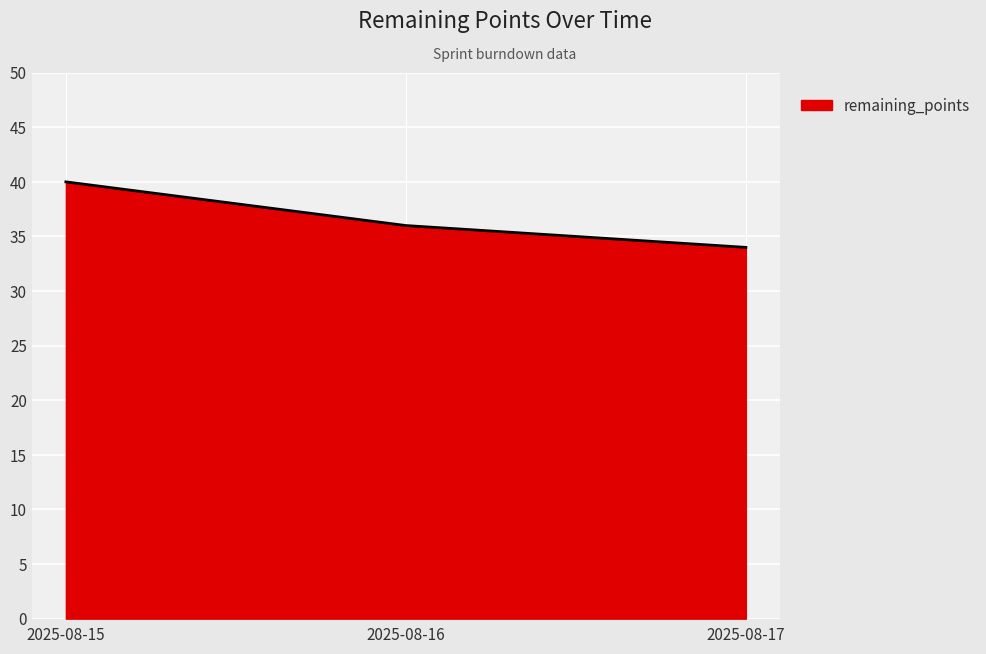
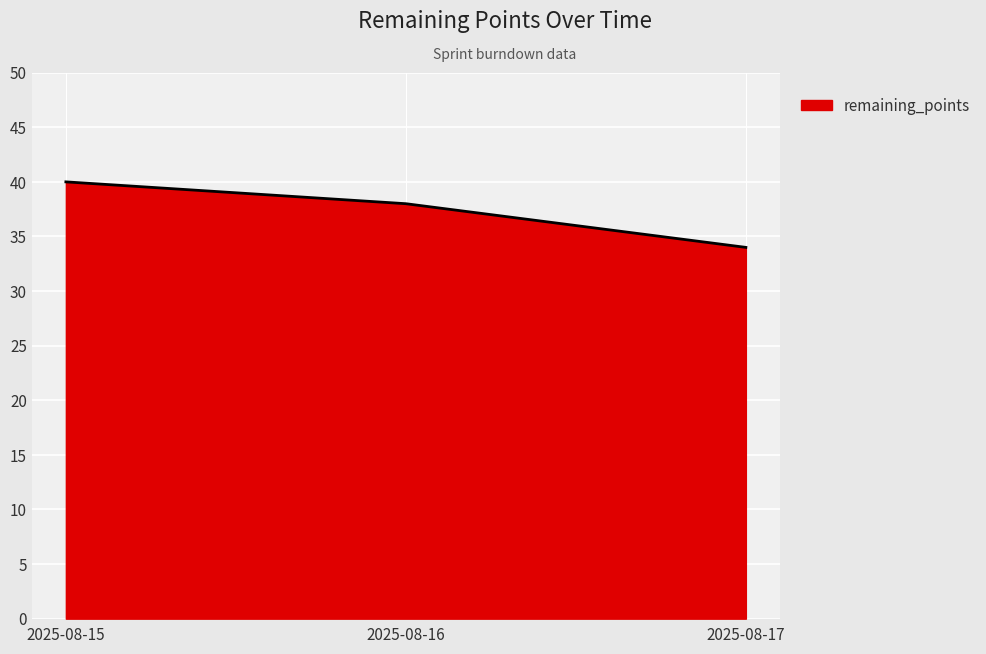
  {
    "2025-08-15": 40,
-   "2025-08-16": 36,
+   "2025-08-16": 38,
    "2025-08-17": 34
  }
